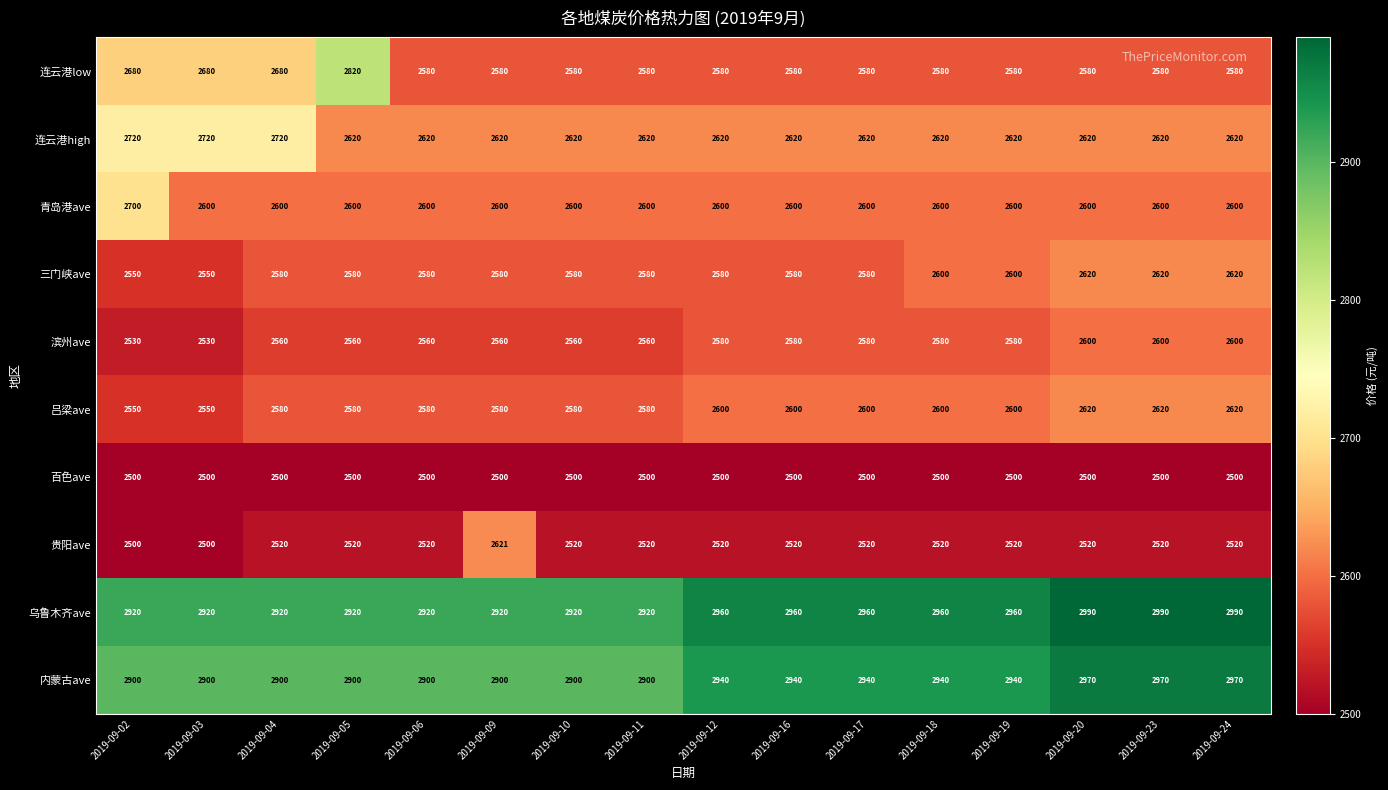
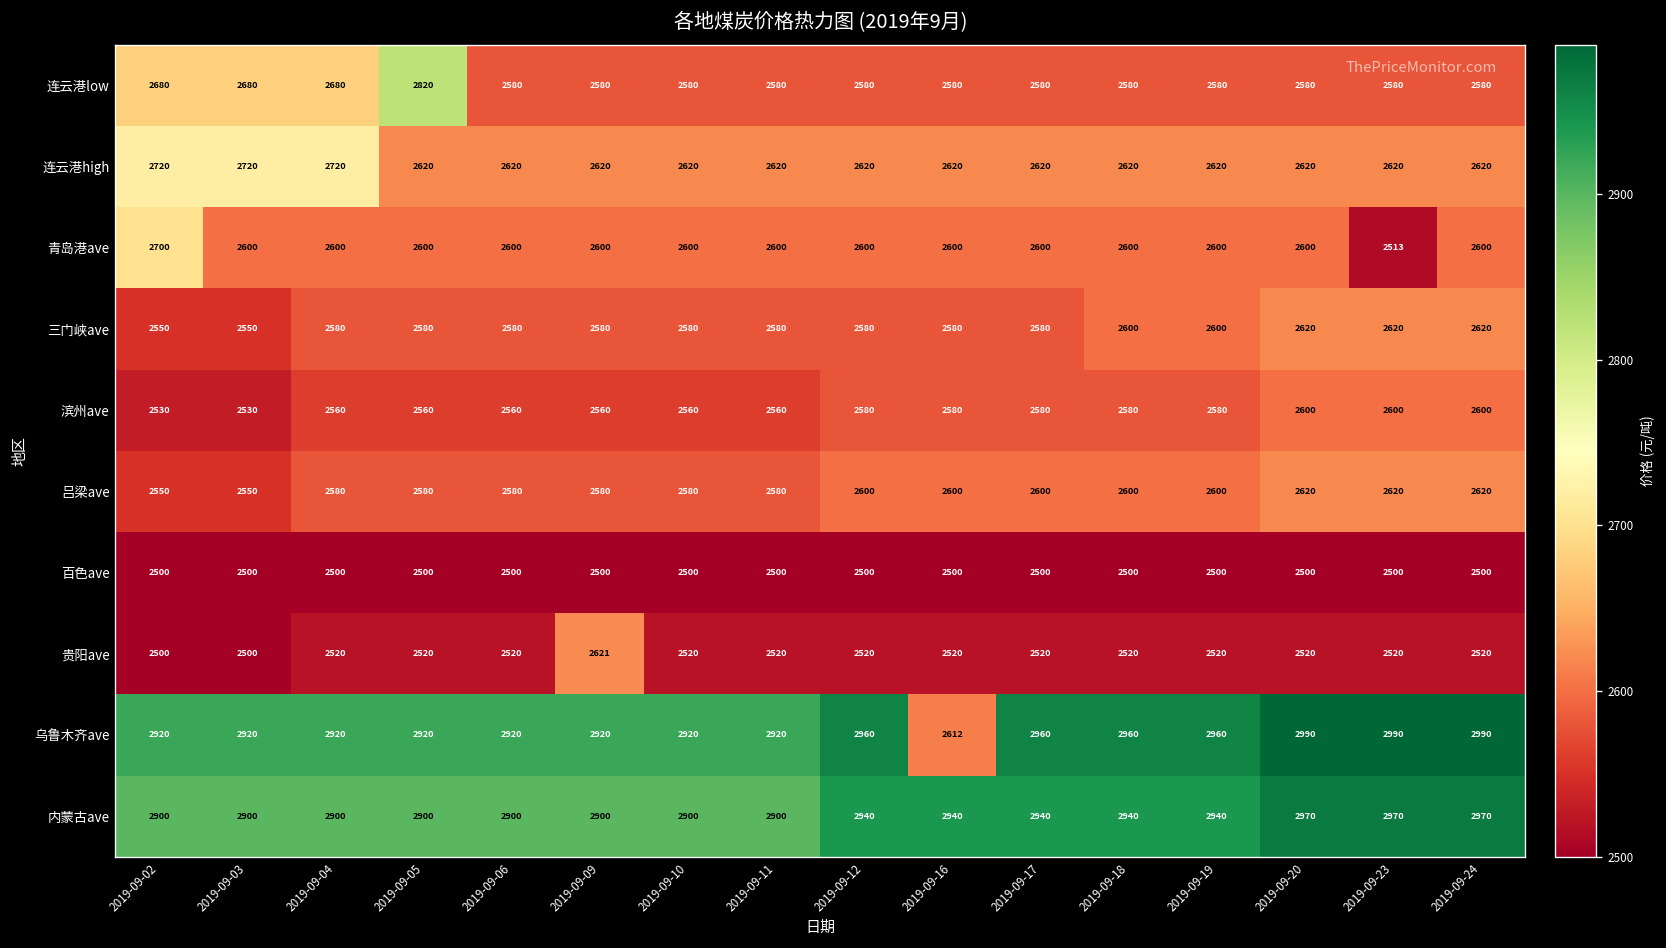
  {
    "连云港low": {
      "2019-09-02": 2680,
      "2019-09-03": 2680,
      "2019-09-04": 2680,
      "2019-09-05": 2820,
      "2019-09-06": 2580,
      "2019-09-09": 2580,
      "2019-09-10": 2580,
      "2019-09-11": 2580,
      "2019-09-12": 2580,
      "2019-09-16": 2580,
      "2019-09-17": 2580,
      "2019-09-18": 2580,
      "2019-09-19": 2580,
      "2019-09-20": 2580,
      "2019-09-24": 2580
    },
    "连云港high": {
      "2019-09-02": 2720,
      "2019-09-03": 2720,
      "2019-09-04": 2720,
      "2019-09-05": 2620,
      "2019-09-06": 2620,
      "2019-09-09": 2620,
      "2019-09-10": 2620,
      "2019-09-11": 2620,
      "2019-09-12": 2620,
      "2019-09-16": 2620,
      "2019-09-17": 2620,
      "2019-09-18": 2620,
      "2019-09-19": 2620,
      "2019-09-20": 2620,
      "2019-09-23": 2620,
      "2019-09-24": 2620
    },
    "青岛港ave": {
      "2019-09-02": 2700,
      "2019-09-03": 2600,
      "2019-09-04": 2600,
      "2019-09-05": 2600,
      "2019-09-06": 2600,
      "2019-09-09": 2600,
      "2019-09-10": 2600,
      "2019-09-11": 2600,
      "2019-09-12": 2600,
      "2019-09-16": 2600,
      "2019-09-17": 2600,
      "2019-09-18": 2600,
      "2019-09-19": 2600,
      "2019-09-20": 2600,
-     "2019-09-23": 2600,
+     "2019-09-23": 2513,
      "2019-09-24": 2600
    },
    "三门峡ave": {
      "2019-09-02": 2550,
      "2019-09-03": 2550,
      "2019-09-04": 2580,
      "2019-09-05": 2580,
      "2019-09-06": 2580,
      "2019-09-09": 2580,
      "2019-09-10": 2580,
      "2019-09-11": 2580,
      "2019-09-12": 2580,
      "2019-09-16": 2580,
      "2019-09-17": 2580,
      "2019-09-18": 2600,
      "2019-09-19": 2600,
      "2019-09-20": 2620,
      "2019-09-23": 2620,
      "2019-09-24": 2620
    },
    "滨州ave": {
      "2019-09-02": 2530,
      "2019-09-03": 2530,
      "2019-09-04": 2560,
      "2019-09-05": 2560,
      "2019-09-06": 2560,
      "2019-09-09": 2560,
      "2019-09-10": 2560,
      "2019-09-11": 2560,
      "2019-09-12": 2580,
      "2019-09-16": 2580,
      "2019-09-17": 2580,
      "2019-09-18": 2580,
      "2019-09-19": 2580,
      "2019-09-20": 2600,
      "2019-09-23": 2600,
      "2019-09-24": 2600
    },
    "吕梁ave": {
      "2019-09-02": 2550,
      "2019-09-03": 2550,
      "2019-09-04": 2580,
      "2019-09-05": 2580,
      "2019-09-06": 2580,
      "2019-09-09": 2580,
      "2019-09-10": 2580,
      "2019-09-11": 2580,
      "2019-09-12": 2600,
      "2019-09-16": 2600,
      "2019-09-17": 2600,
      "2019-09-18": 2600,
      "2019-09-19": 2600,
      "2019-09-20": 2620,
      "2019-09-23": 2620,
      "2019-09-24": 2620
    },
    "百色ave": {
      "2019-09-02": 2500,
      "2019-09-03": 2500,
      "2019-09-04": 2500,
      "2019-09-05": 2500,
      "2019-09-06": 2500,
      "2019-09-09": 2500,
      "2019-09-10": 2500,
      "2019-09-11": 2500,
      "2019-09-12": 2500,
      "2019-09-16": 2500,
      "2019-09-17": 2500,
      "2019-09-18": 2500,
      "2019-09-19": 2500,
      "2019-09-20": 2500,
      "2019-09-23": 2500,
      "2019-09-24": 2500
    },
    "贵阳ave": {
      "2019-09-02": 2500,
      "2019-09-03": 2500,
      "2019-09-04": 2520,
      "2019-09-05": 2520,
      "2019-09-06": 2520,
      "2019-09-09": 2621,
      "2019-09-10": 2520,
      "2019-09-11": 2520,
      "2019-09-12": 2520,
      "2019-09-16": 2520,
      "2019-09-17": 2520,
      "2019-09-18": 2520,
      "2019-09-19": 2520,
      "2019-09-20": 2520,
      "2019-09-23": 2520,
      "2019-09-24": 2520
    },
    "乌鲁木齐ave": {
      "2019-09-02": 2920,
      "2019-09-03": 2920,
      "2019-09-04": 2920,
      "2019-09-05": 2920,
      "2019-09-06": 2920,
      "2019-09-09": 2920,
      "2019-09-10": 2920,
      "2019-09-11": 2920,
      "2019-09-12": 2960,
-     "2019-09-16": 2960,
+     "2019-09-16": 2612,
      "2019-09-17": 2960,
      "2019-09-18": 2960,
      "2019-09-19": 2960,
      "2019-09-20": 2990,
      "2019-09-23": 2990,
      "2019-09-24": 2990
    },
    "内蒙古ave": {
      "2019-09-02": 2900,
      "2019-09-03": 2900,
      "2019-09-04": 2900,
      "2019-09-05": 2900,
      "2019-09-06": 2900,
      "2019-09-09": 2900,
      "2019-09-10": 2900,
      "2019-09-11": 2900,
      "2019-09-12": 2940,
      "2019-09-16": 2940,
      "2019-09-17": 2940,
      "2019-09-18": 2940,
      "2019-09-19": 2940,
      "2019-09-20": 2970,
      "2019-09-23": 2970,
      "2019-09-24": 2970
    }
  }
